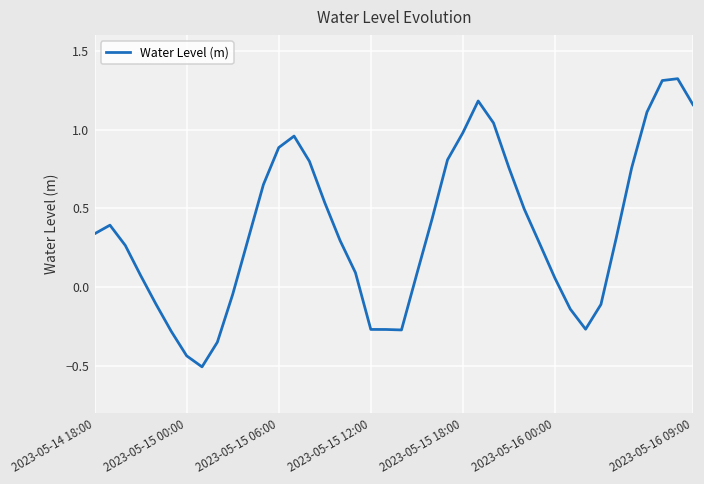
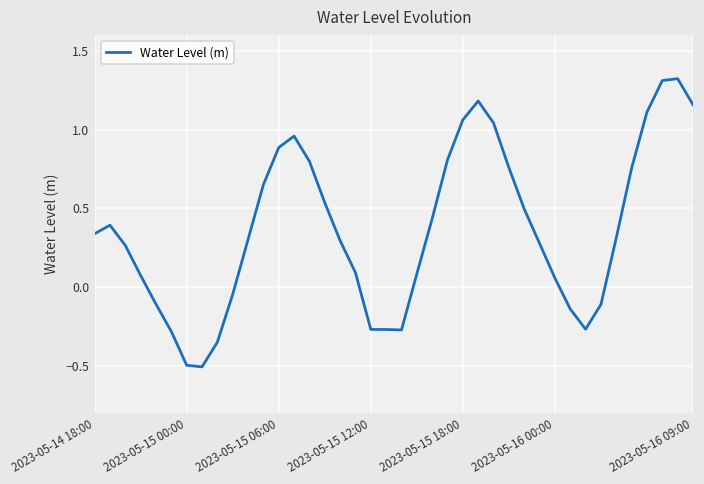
  {
    "2023-05-14 18:00": 0.34,
-   "2023-05-15 00:00": -0.44,
+   "2023-05-15 00:00": -0.50,
    "2023-05-15 06:00": 0.89,
    "2023-05-15 12:00": -0.27,
-   "2023-05-15 18:00": 0.98,
+   "2023-05-15 18:00": 1.06,
    "2023-05-16 00:00": 0.06,
    "2023-05-16 09:00": 1.16
  }
